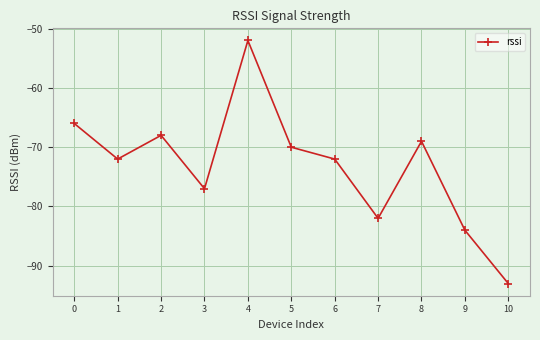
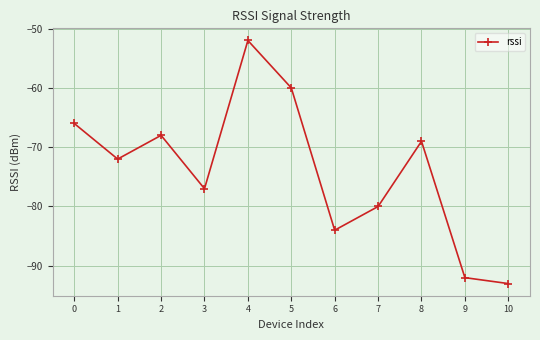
  {
    "0": -66,
    "1": -72,
    "2": -68,
    "3": -77,
    "4": -52,
-   "5": -70,
-   "6": -72,
-   "7": -82,
+   "5": -60,
+   "6": -84,
+   "7": -80,
    "8": -69,
-   "9": -84,
+   "9": -92,
    "10": -93
  }
